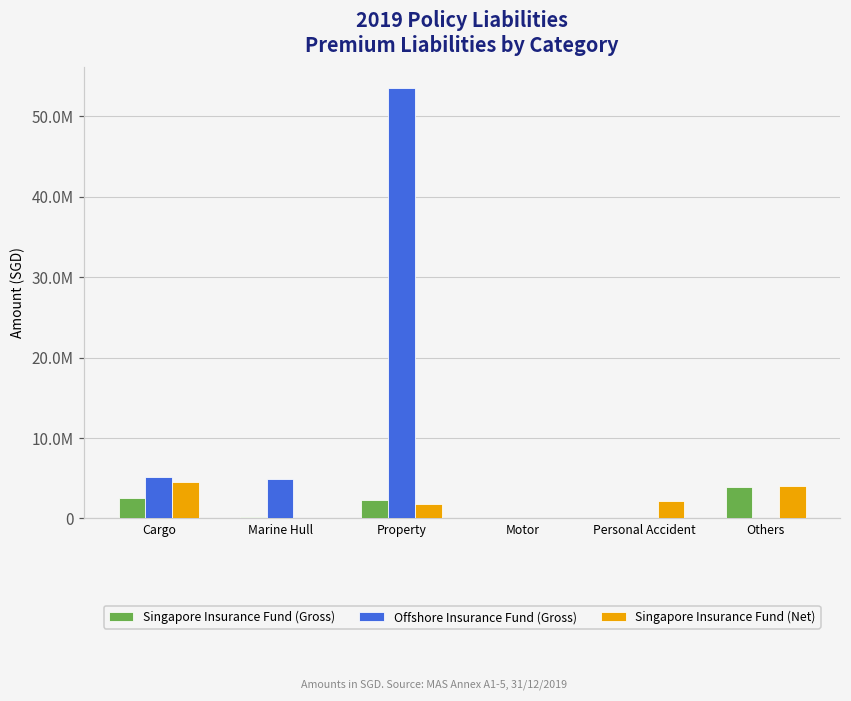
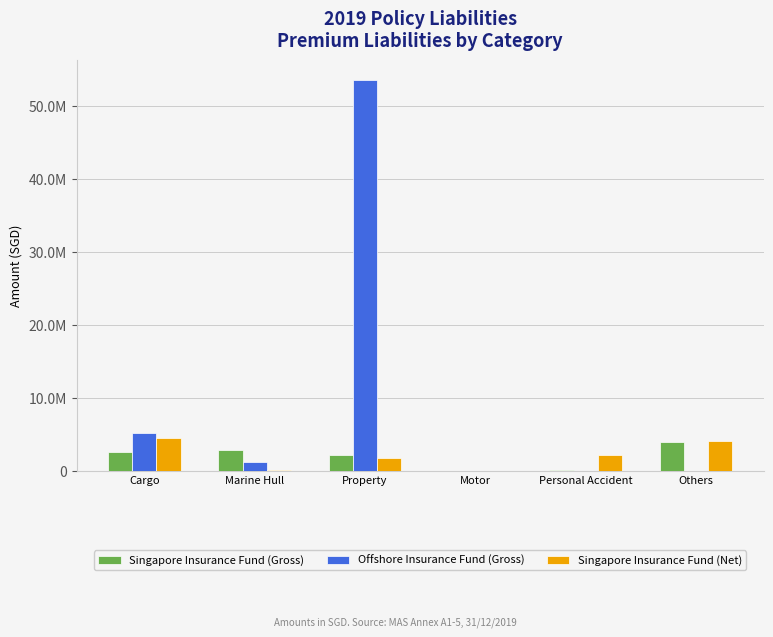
  {
    "Singapore Insurance Fund (Gross)": {
      "Cargo": 3000000,
-     "Marine Hull": 0,
+     "Marine Hull": 3000000,
      "Property": 2000000,
      "Motor": 0,
      "Others": 4000000
    },
    "Offshore Insurance Fund (Gross)": {
      "Cargo": 5000000,
-     "Marine Hull": 5000000,
+     "Marine Hull": 1000000,
      "Property": 53000000,
      "Personal Accident": 0,
      "Others": 0
    },
    "Singapore Insurance Fund (Net)": {
      "Cargo": 5000000,
      "Property": 2000000,
      "Motor": 0,
      "Personal Accident": 2000000,
      "Others": 4000000
    }
  }
